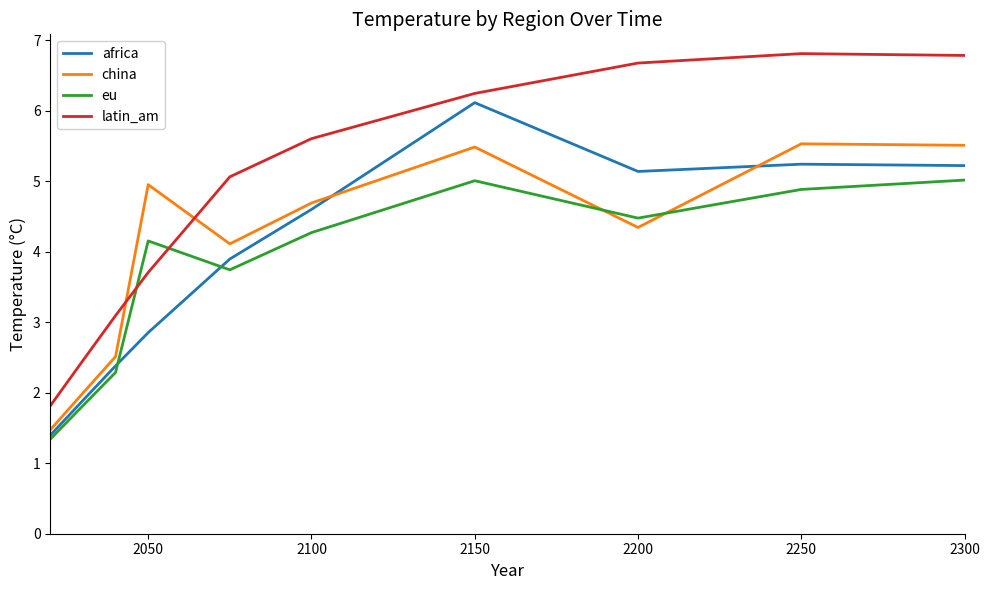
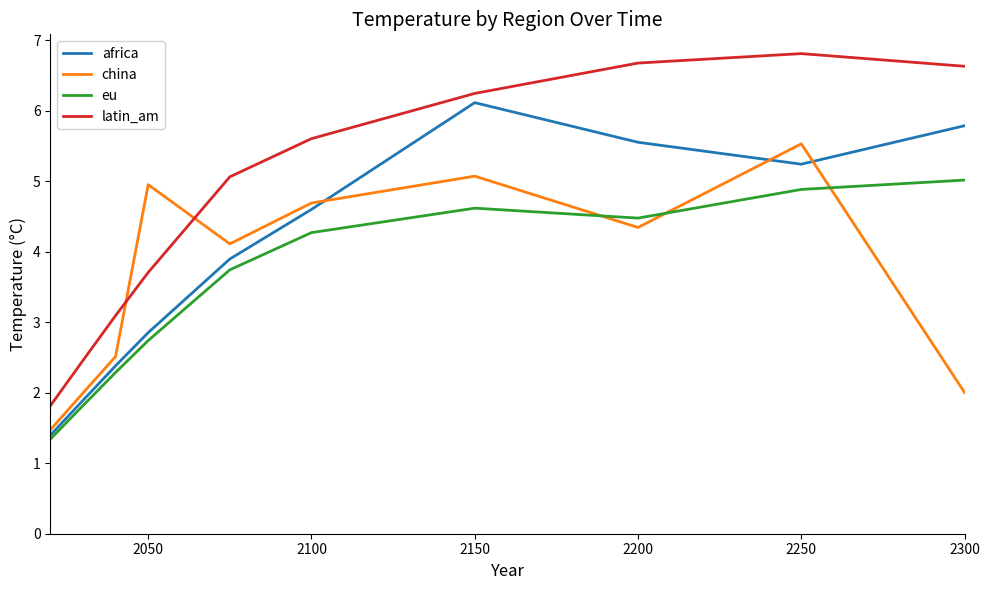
  {
    "africa": {
      "2050": 2.9,
      "2100": 4.6,
      "2150": 6.1,
-     "2200": 5.1,
+     "2200": 5.6,
      "2250": 5.2,
-     "2300": 5.2
+     "2300": 5.8
    },
    "china": {
      "2050": 5.0,
      "2100": 4.7,
-     "2150": 5.5,
+     "2150": 5.1,
      "2200": 4.3,
      "2250": 5.5,
-     "2300": 5.5
+     "2300": 2.0
    },
    "eu": {
-     "2050": 4.2,
+     "2050": 2.7,
      "2100": 4.3,
-     "2150": 5.0,
+     "2150": 4.6,
      "2200": 4.5,
      "2250": 4.9,
      "2300": 5.0
    },
    "latin_am": {
      "2050": 3.7,
      "2100": 5.6,
      "2150": 6.2,
      "2200": 6.7,
      "2250": 6.8,
-     "2300": 6.8
+     "2300": 6.6
    }
  }
